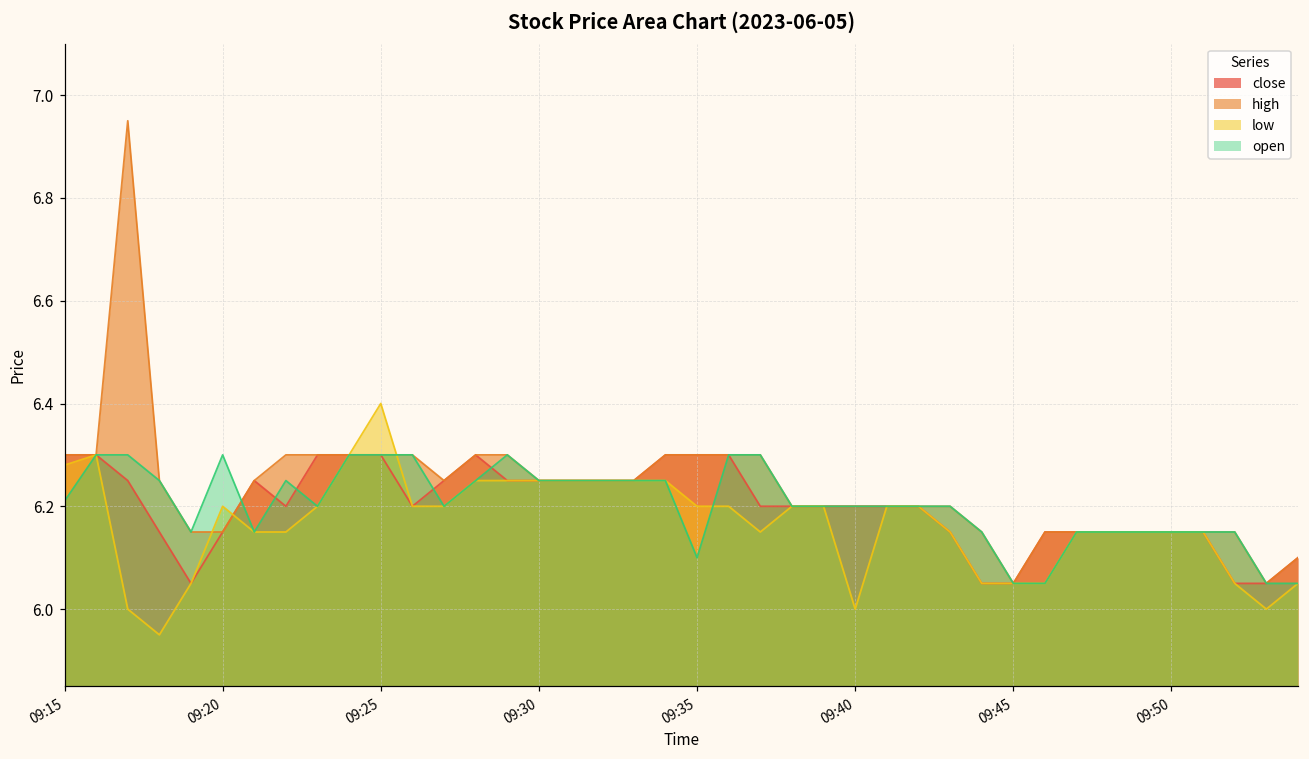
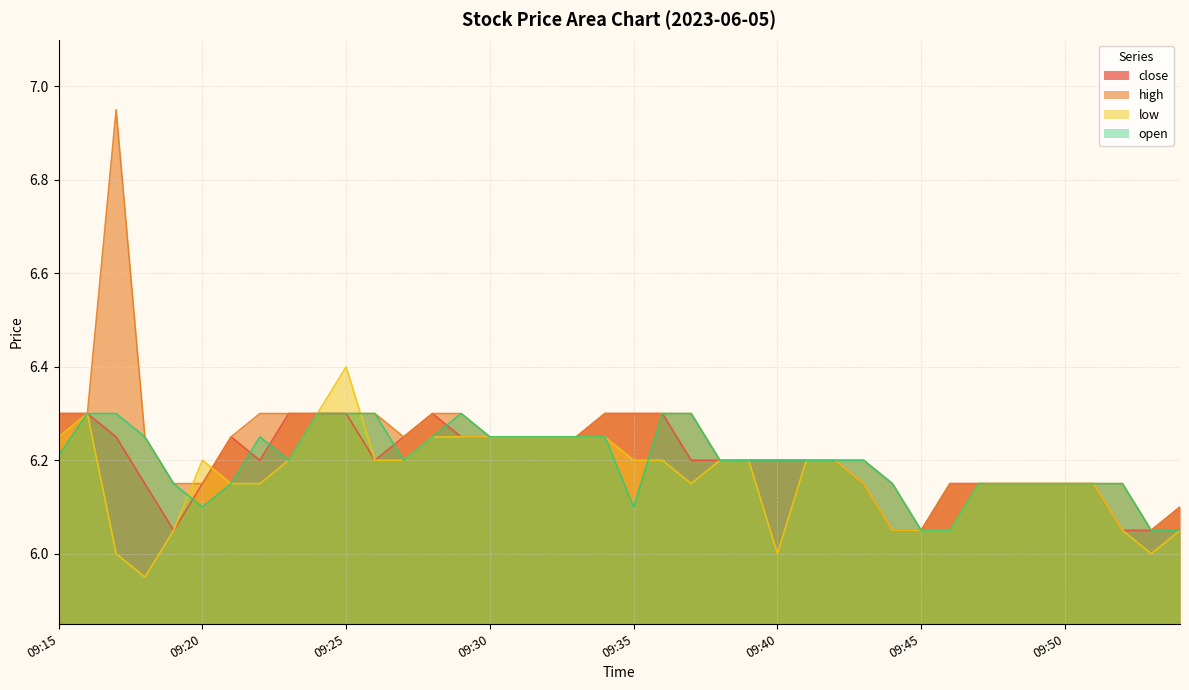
  {
    "low": {
-     "09:15": 6.28,
+     "09:15": 6.25,
      "09:20": 6.20,
      "09:25": 6.40,
      "09:35": 6.20,
      "09:40": 6.00
    },
    "open": {
      "09:15": 6.21,
-     "09:20": 6.3,
+     "09:20": 6.1,
      "09:35": 6.1
    }
  }
